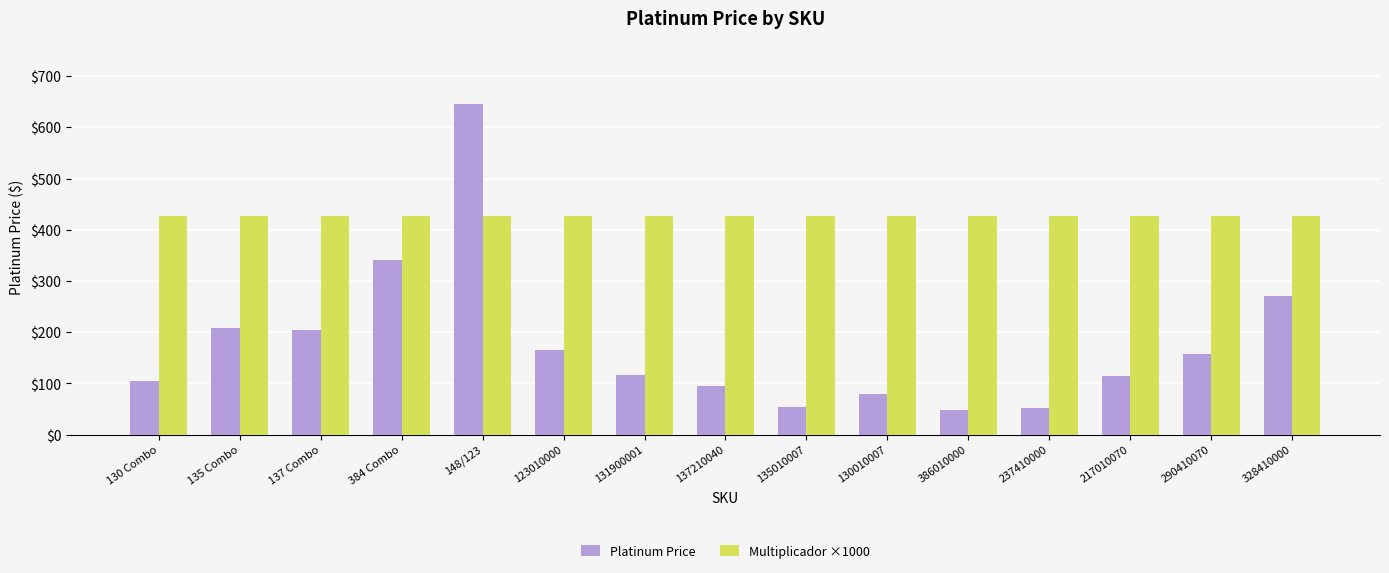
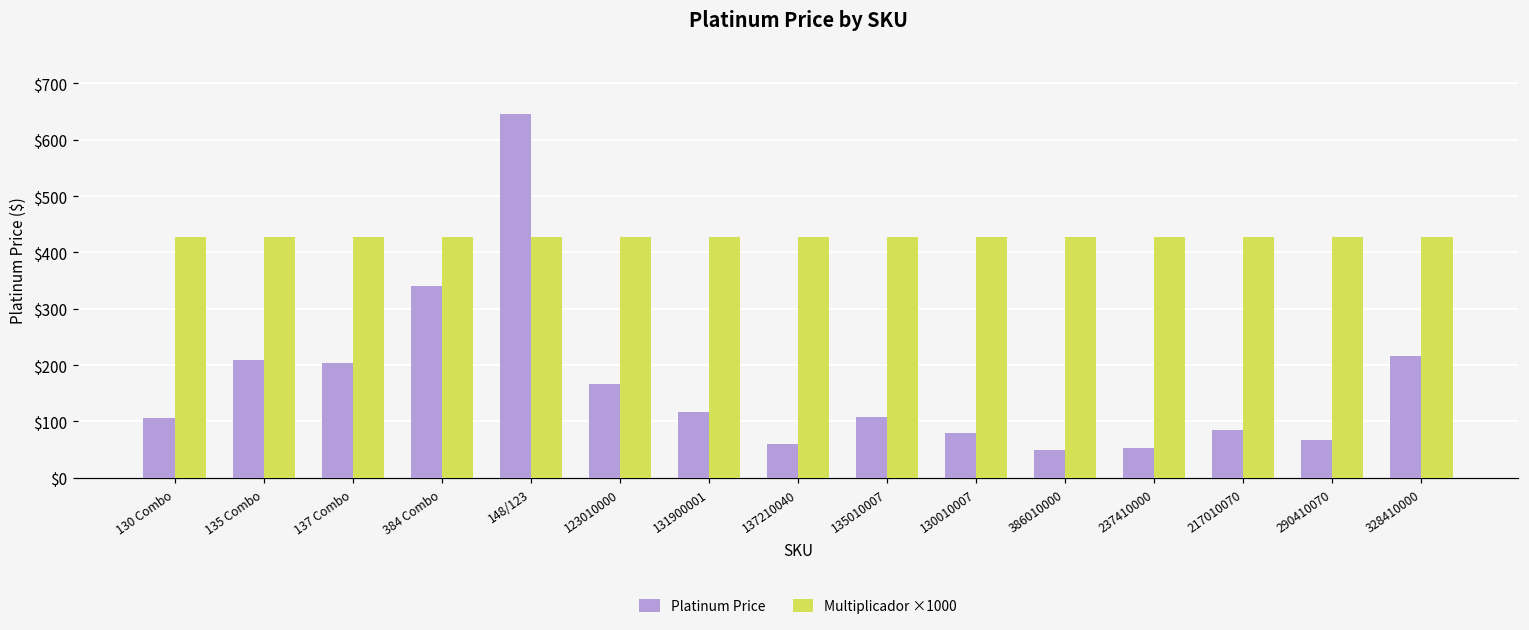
  {
    "Platinum Price": {
      "130 Combo": "$110",
      "135 Combo": "$210",
      "137 Combo": "$200",
      "384 Combo": "$340",
      "148/123": "$640",
      "123010000": "$170",
      "131900001": "$120",
-     "137210040": "$90",
-     "135010007": "$50",
+     "137210040": "$60",
+     "135010007": "$110",
      "130010007": "$80",
      "386010000": "$50",
      "237410000": "$50",
-     "217010070": "$110",
-     "290410070": "$160",
-     "328410000": "$270"
+     "217010070": "$90",
+     "290410070": "$70",
+     "328410000": "$220"
    },
    "Multiplicador ×1000": {
      "130 Combo": "$430",
      "135 Combo": "$430",
      "137 Combo": "$430",
      "384 Combo": "$430",
      "148/123": "$430",
      "123010000": "$430",
      "131900001": "$430",
      "137210040": "$430",
      "135010007": "$430",
      "130010007": "$430",
      "386010000": "$430",
      "237410000": "$430",
      "217010070": "$430",
      "290410070": "$430",
      "328410000": "$430"
    }
  }
